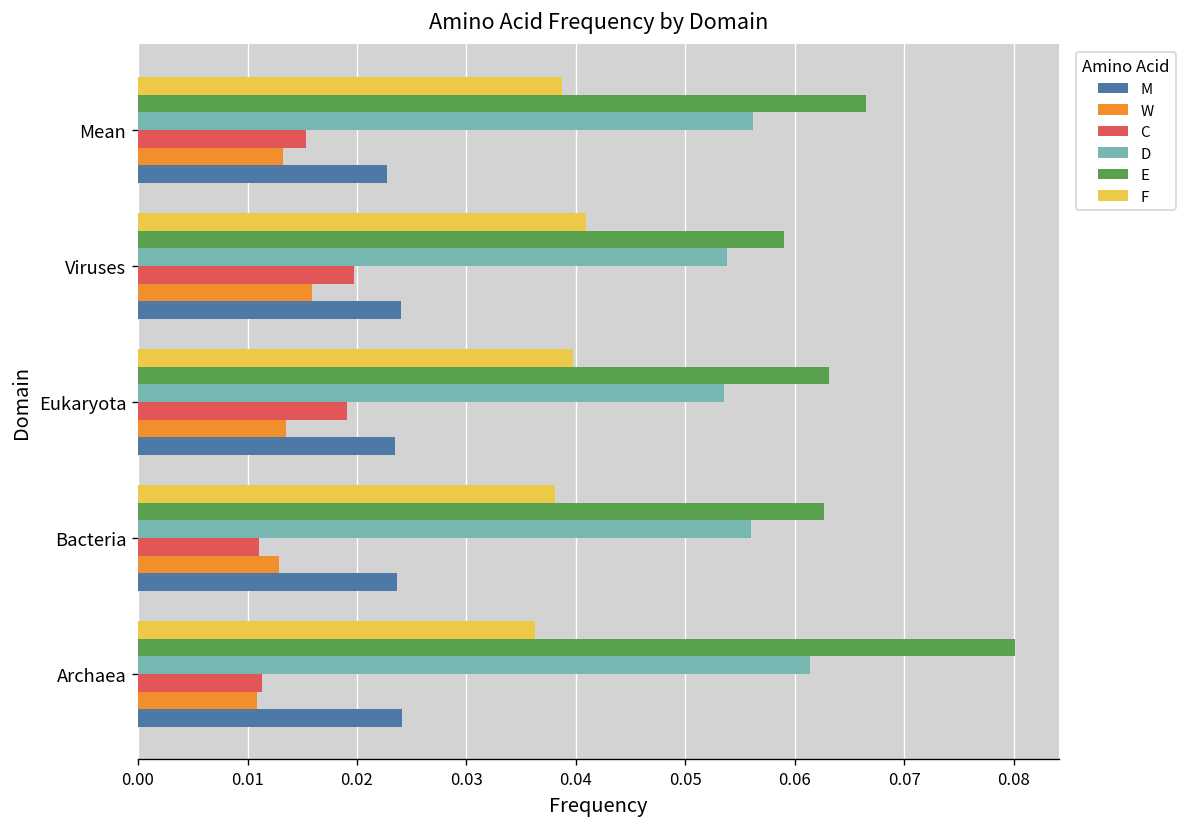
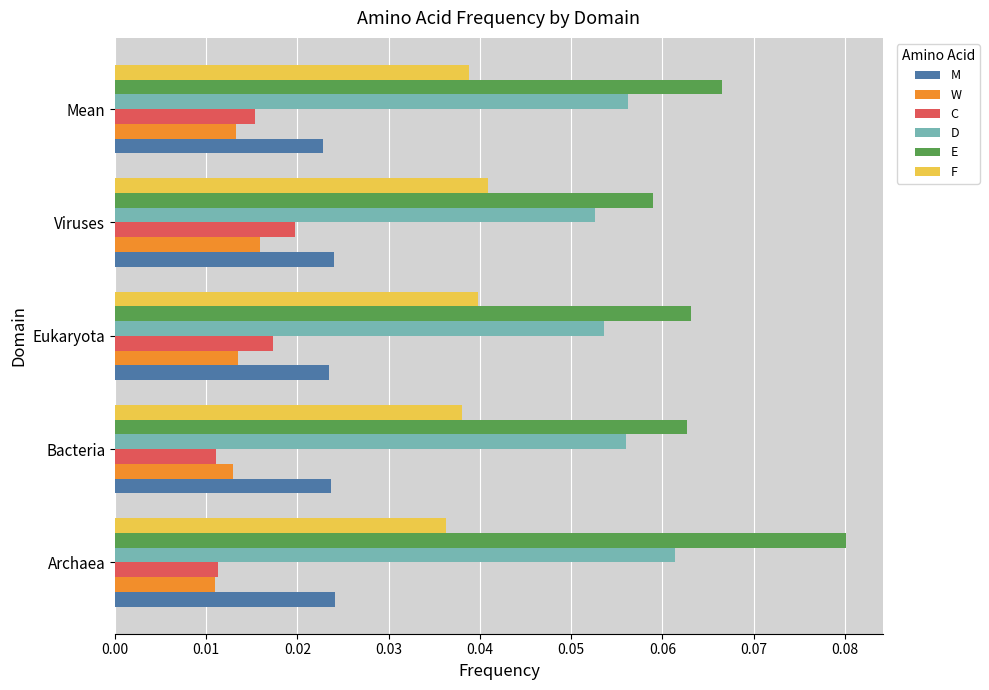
  {
    "M": {
      "Mean": 0.023,
      "Viruses": 0.024,
      "Eukaryota": 0.023,
      "Bacteria": 0.024,
      "Archaea": 0.024
    },
    "W": {
      "Mean": 0.013,
      "Viruses": 0.016,
      "Eukaryota": 0.013,
      "Bacteria": 0.013,
      "Archaea": 0.011
    },
    "C": {
      "Mean": 0.015,
      "Viruses": 0.020,
-     "Eukaryota": 0.019,
+     "Eukaryota": 0.017,
      "Bacteria": 0.011,
      "Archaea": 0.011
    },
    "D": {
      "Mean": 0.056,
-     "Viruses": 0.054,
+     "Viruses": 0.053,
      "Eukaryota": 0.054,
      "Bacteria": 0.056,
      "Archaea": 0.061
    },
    "E": {
      "Mean": 0.066,
      "Viruses": 0.059,
      "Eukaryota": 0.063,
      "Bacteria": 0.063,
      "Archaea": 0.080
    },
    "F": {
      "Mean": 0.039,
      "Viruses": 0.041,
      "Eukaryota": 0.040,
      "Bacteria": 0.038,
      "Archaea": 0.036
    }
  }
